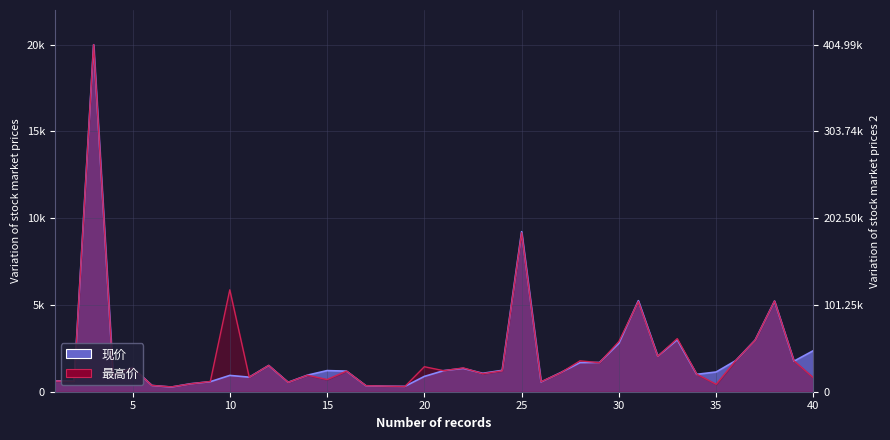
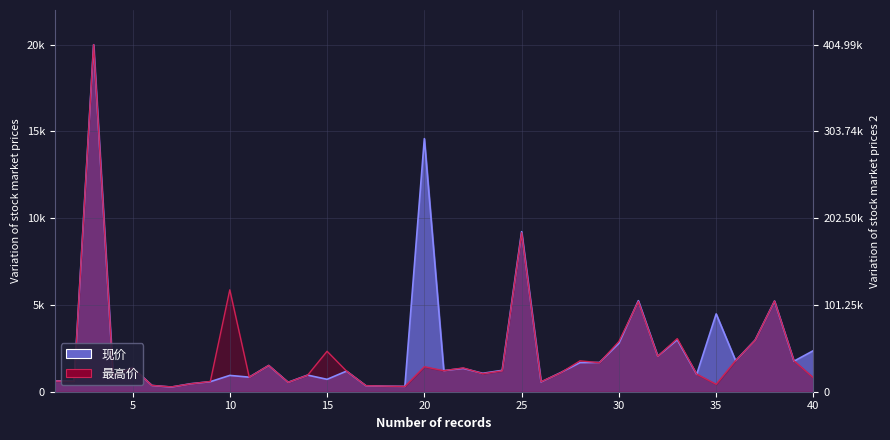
  {
    "现价": {
      "10": 900,
-     "15": 1200,
-     "20": 900,
-     "35": 1100,
+     "15": 700,
+     "20": 14600,
+     "35": 4500,
      "40": 2400
    },
    "最高价": {
      "10": 5900,
-     "15": 700,
+     "15": 2300,
      "20": 1400,
      "35": 400,
      "40": 800
    }
  }
